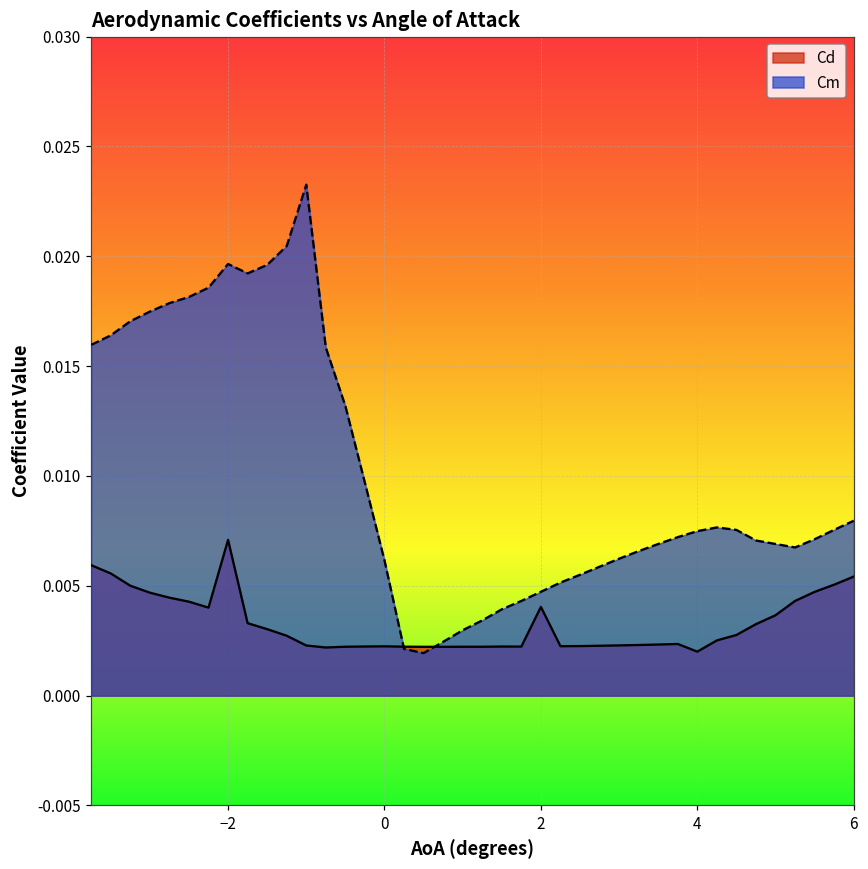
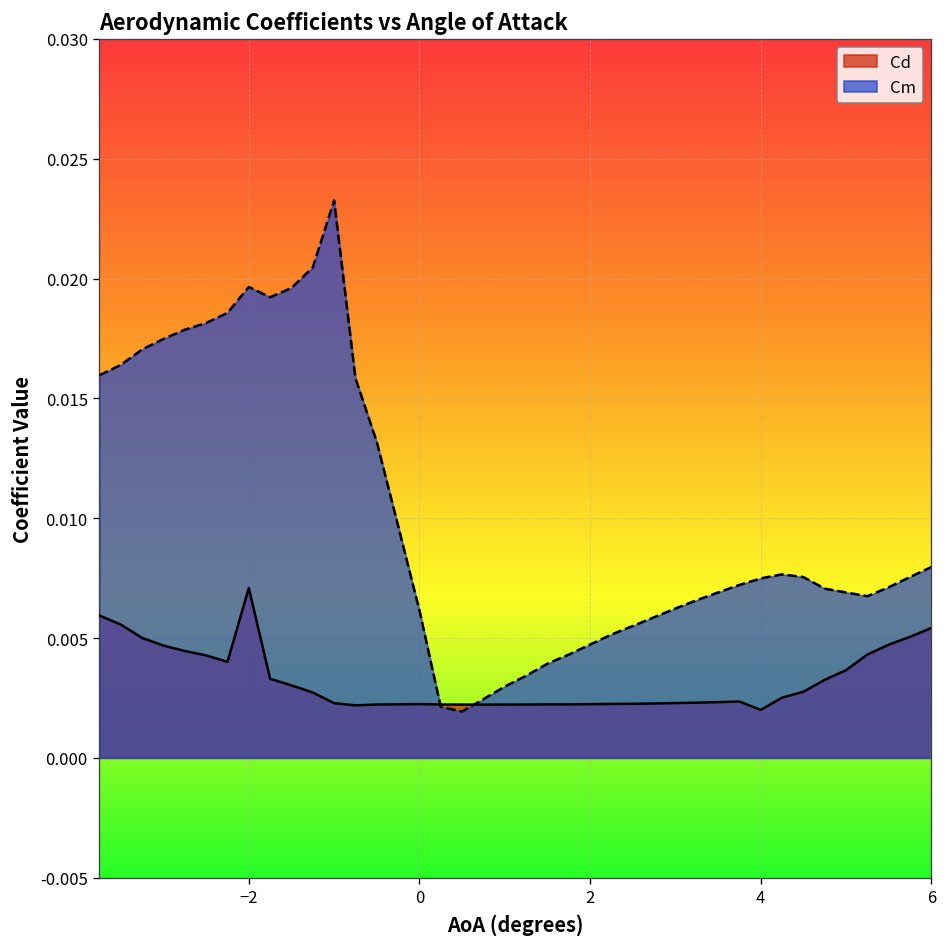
  {
    "Cd": {
      "−2": 0.0071,
      "0": 0.0022,
-     "2": 0.0040,
+     "2": 0.0022,
      "4": 0.0020,
      "6": 0.0054
    },
    "Cm": {
      "−2": 0.0197,
      "0": 0.0062,
      "2": 0.0047,
      "4": 0.0075,
      "6": 0.0080
    }
  }
